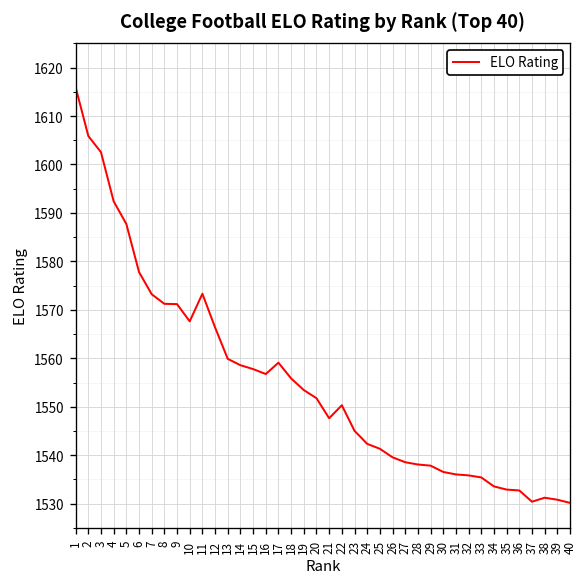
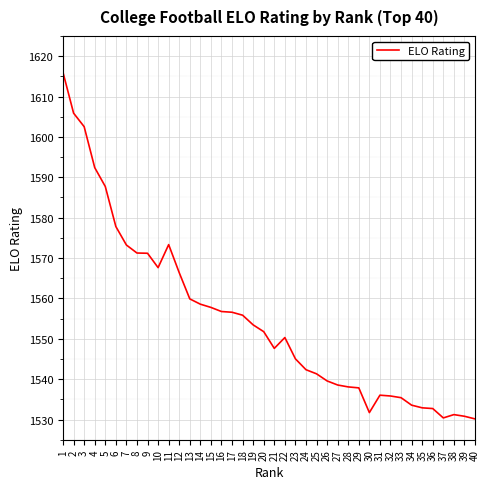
  {
    "1": 1616,
    "2": 1606,
    "3": 1603,
    "4": 1592,
    "5": 1588,
    "6": 1578,
    "7": 1573,
    "8": 1571,
    "9": 1571,
    "10": 1568,
    "11": 1573,
    "12": 1566,
    "13": 1560,
    "14": 1559,
    "15": 1558,
    "16": 1557,
-   "17": 1559,
+   "17": 1557,
    "18": 1556,
    "19": 1553,
    "20": 1552,
    "21": 1548,
    "22": 1550,
    "23": 1545,
    "24": 1542,
    "25": 1541,
    "26": 1540,
    "27": 1539,
    "28": 1538,
    "29": 1538,
-   "30": 1537,
+   "30": 1532,
    "31": 1536,
    "32": 1536,
    "33": 1535,
    "34": 1534,
    "35": 1533,
    "36": 1533,
    "37": 1530,
    "38": 1531,
    "39": 1531,
    "40": 1530
  }
